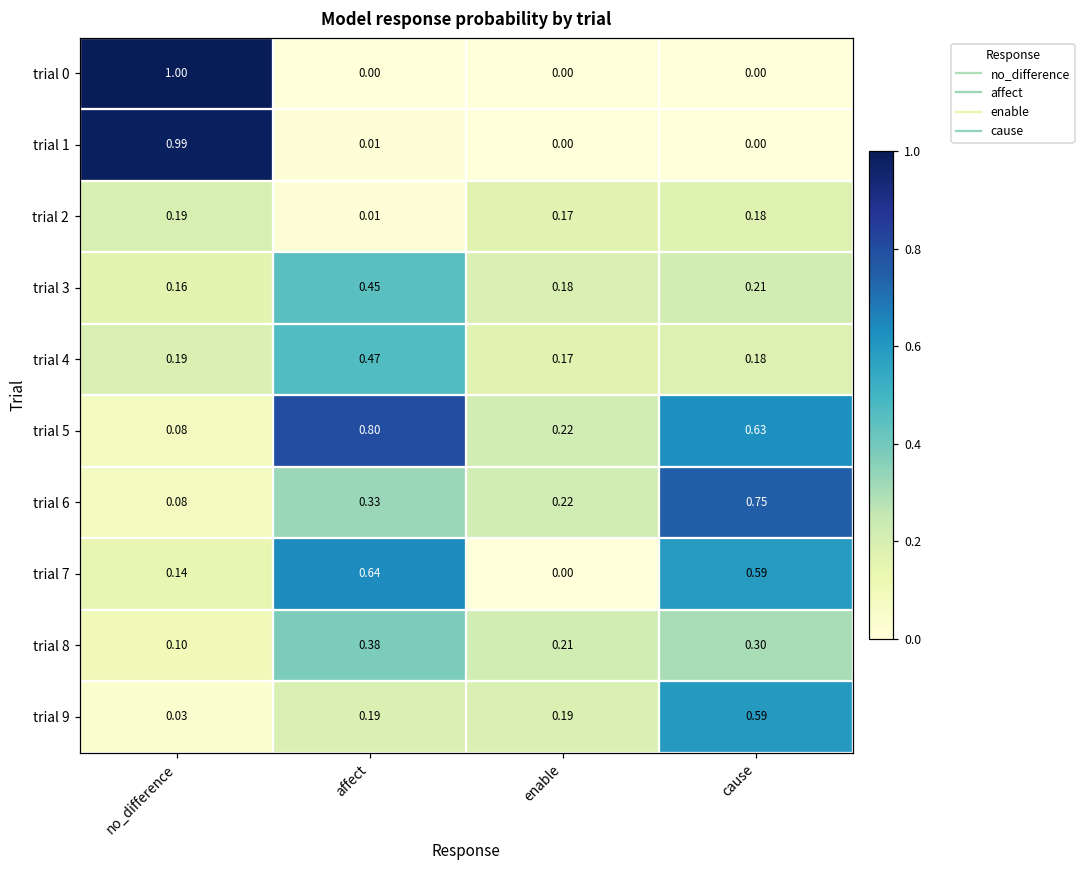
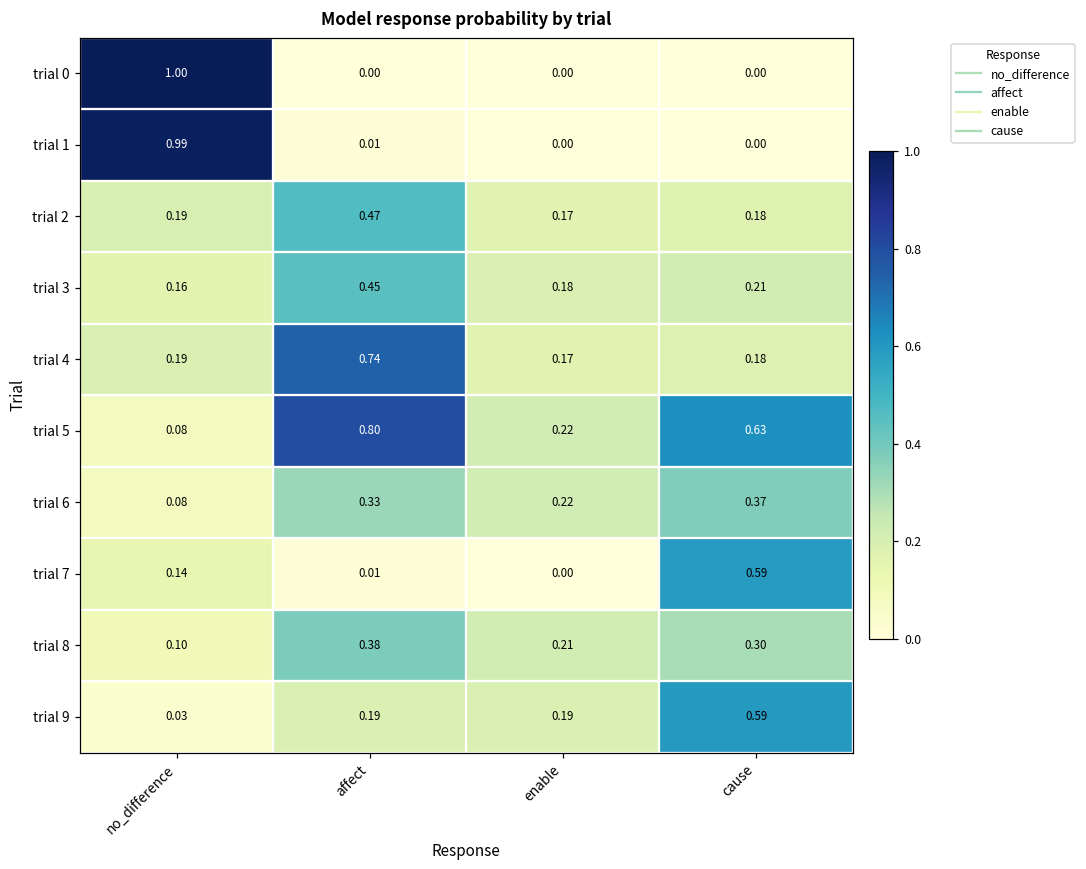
  {
    "trial 0": {
      "no_difference": 1.00,
      "affect": 0.00,
      "enable": 0.00,
      "cause": 0.00
    },
    "trial 1": {
      "no_difference": 0.99,
      "affect": 0.01,
      "enable": 0.00,
      "cause": 0.00
    },
    "trial 2": {
      "no_difference": 0.19,
-     "affect": 0.01,
+     "affect": 0.47,
      "enable": 0.17,
      "cause": 0.18
    },
    "trial 3": {
      "no_difference": 0.16,
      "affect": 0.45,
      "enable": 0.18,
      "cause": 0.21
    },
    "trial 4": {
      "no_difference": 0.19,
-     "affect": 0.47,
+     "affect": 0.74,
      "enable": 0.17,
      "cause": 0.18
    },
    "trial 5": {
      "no_difference": 0.08,
      "affect": 0.80,
      "enable": 0.22,
      "cause": 0.63
    },
    "trial 6": {
      "no_difference": 0.08,
      "affect": 0.33,
      "enable": 0.22,
-     "cause": 0.75
+     "cause": 0.37
    },
    "trial 7": {
      "no_difference": 0.14,
-     "affect": 0.64,
+     "affect": 0.01,
      "enable": 0.00,
      "cause": 0.59
    },
    "trial 8": {
      "no_difference": 0.10,
      "affect": 0.38,
      "enable": 0.21,
      "cause": 0.30
    },
    "trial 9": {
      "no_difference": 0.03,
      "affect": 0.19,
      "enable": 0.19,
      "cause": 0.59
    }
  }
